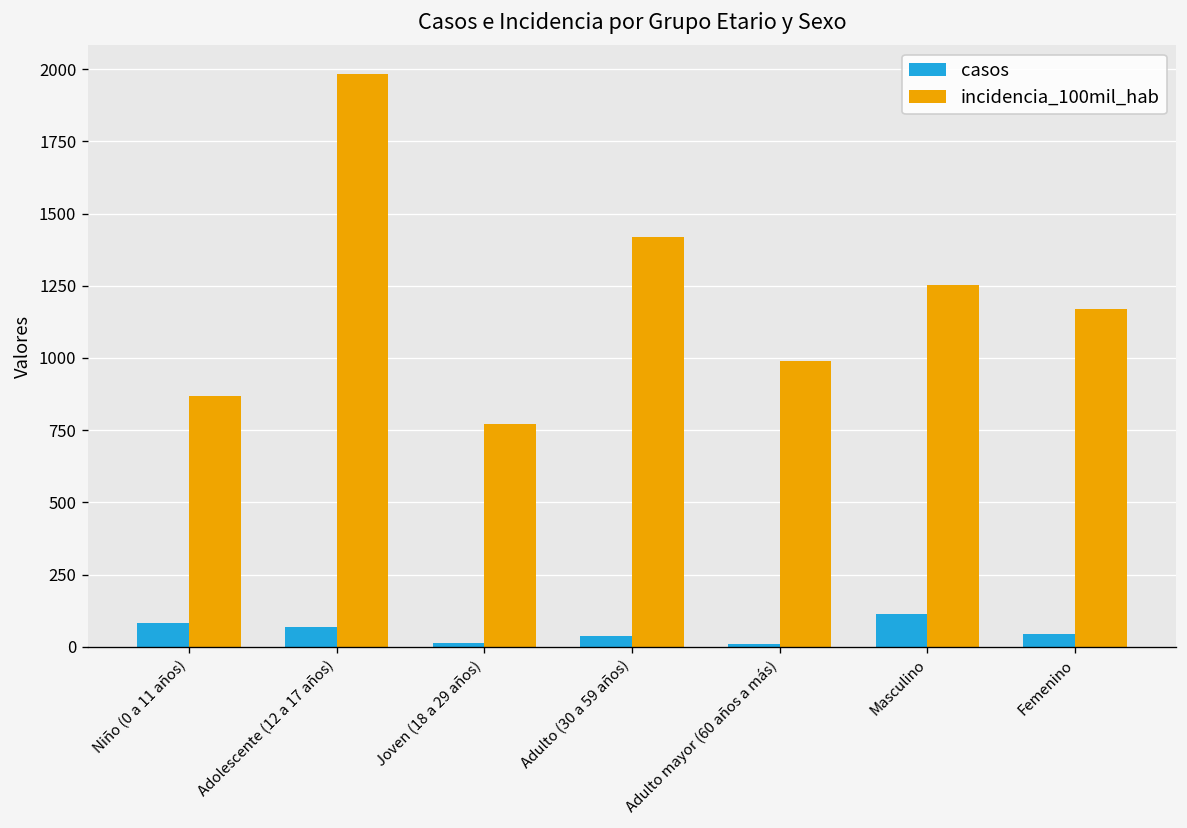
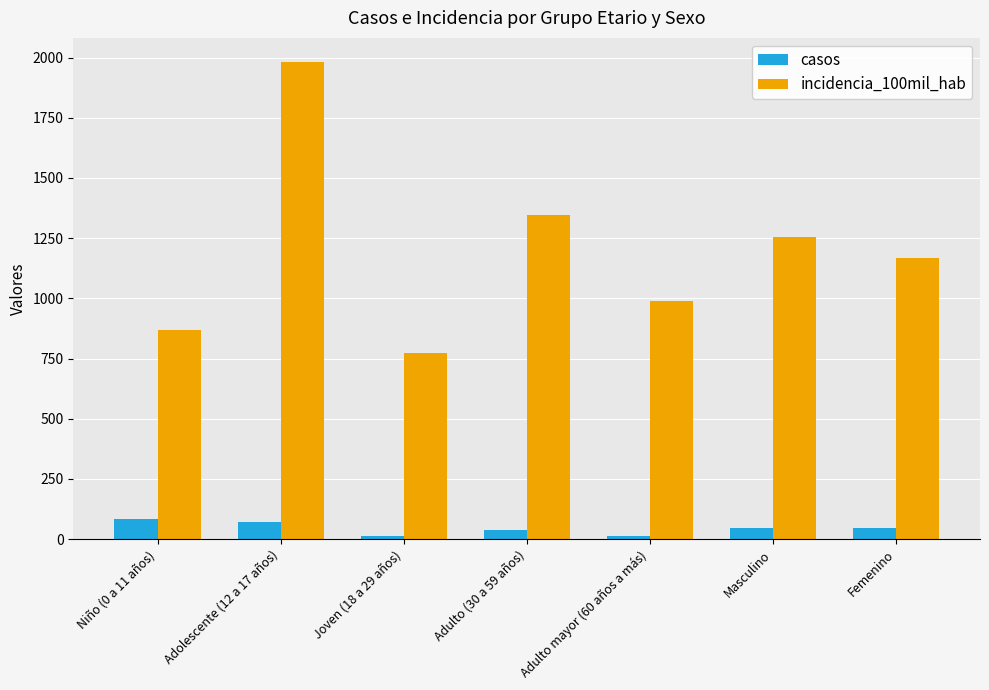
  {
    "casos": {
      "Niño (0 a 11 años)": 80,
      "Adolescente (12 a 17 años)": 70,
      "Joven (18 a 29 años)": 10,
      "Adulto (30 a 59 años)": 40,
      "Adulto mayor (60 años a más)": 10,
-     "Masculino": 120,
+     "Masculino": 50,
      "Femenino": 50
    },
    "incidencia_100mil_hab": {
      "Niño (0 a 11 años)": 870,
      "Adolescente (12 a 17 años)": 1980,
      "Joven (18 a 29 años)": 770,
-     "Adulto (30 a 59 años)": 1420,
+     "Adulto (30 a 59 años)": 1340,
      "Adulto mayor (60 años a más)": 990,
      "Masculino": 1250,
      "Femenino": 1170
    }
  }
